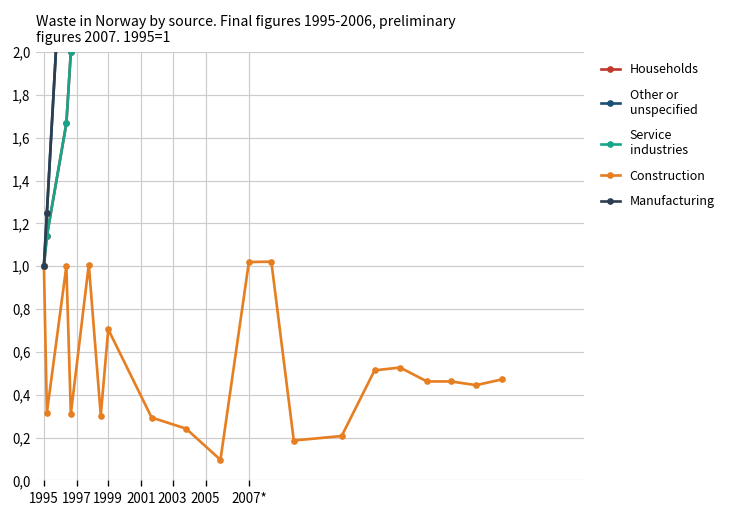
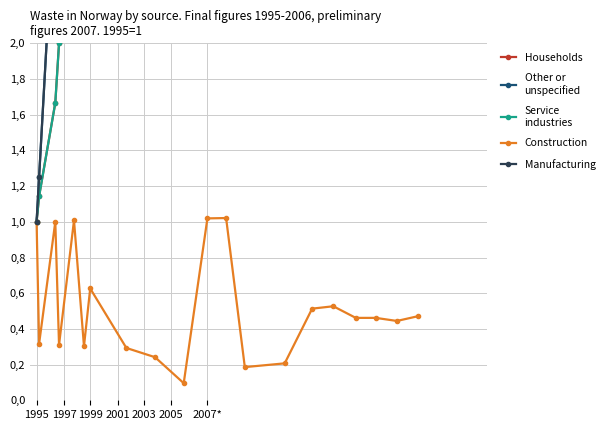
  {
    "Construction": {
-     "1999": 7.0,
+     "1999": 6.3,
      "2007*": 10.2
    }
  }
